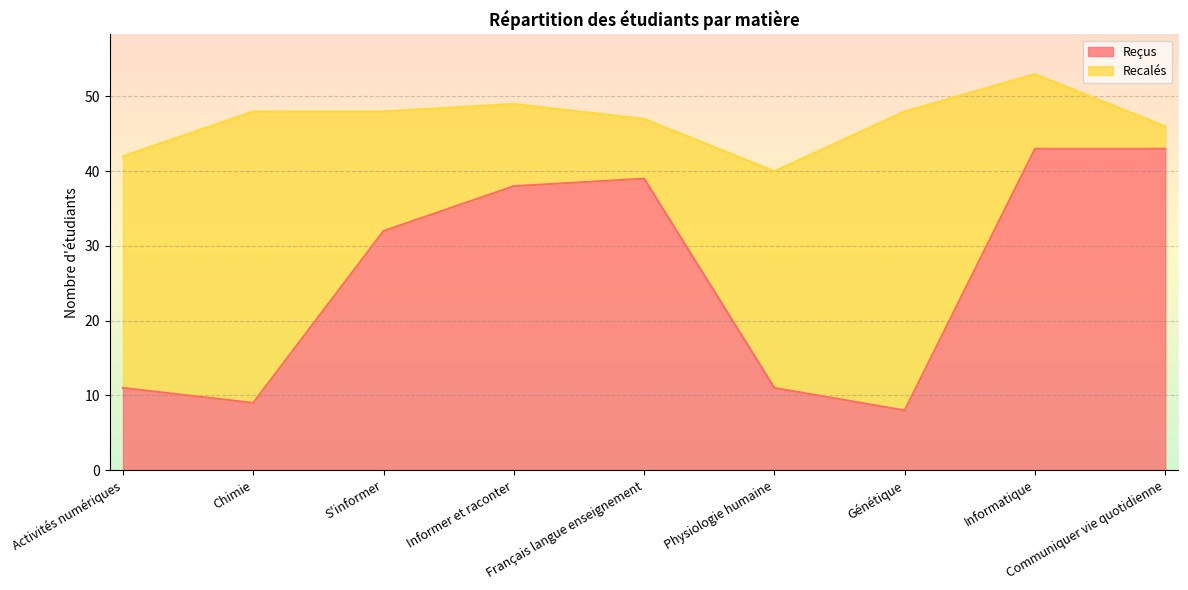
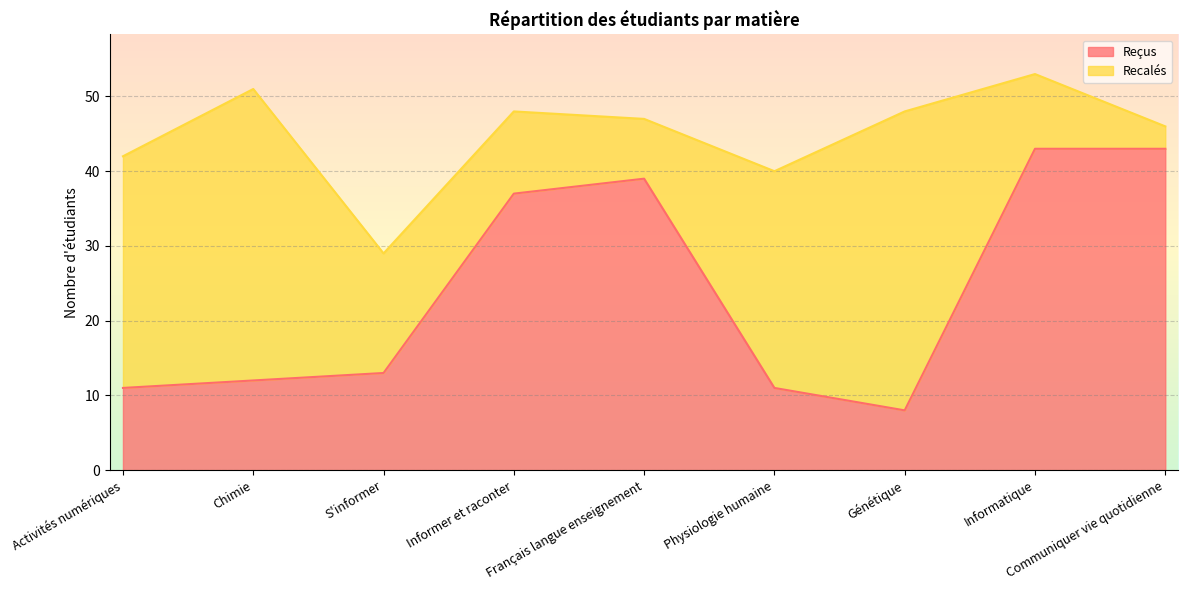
  {
    "Reçus": {
      "Activités numériques": 11,
-     "Chimie": 9,
-     "S'informer": 32,
-     "Informer et raconter": 38,
+     "Chimie": 12,
+     "S'informer": 13,
+     "Informer et raconter": 37,
      "Français langue enseignement": 39,
      "Physiologie humaine": 11,
      "Génétique": 8,
      "Informatique": 43,
      "Communiquer vie quotidienne": 43
    },
    "Recalés": {
      "Activités numériques": 31,
      "Chimie": 39,
      "S'informer": 16,
      "Informer et raconter": 11,
      "Français langue enseignement": 8,
      "Physiologie humaine": 29,
      "Génétique": 40,
      "Informatique": 10,
      "Communiquer vie quotidienne": 3
    }
  }
